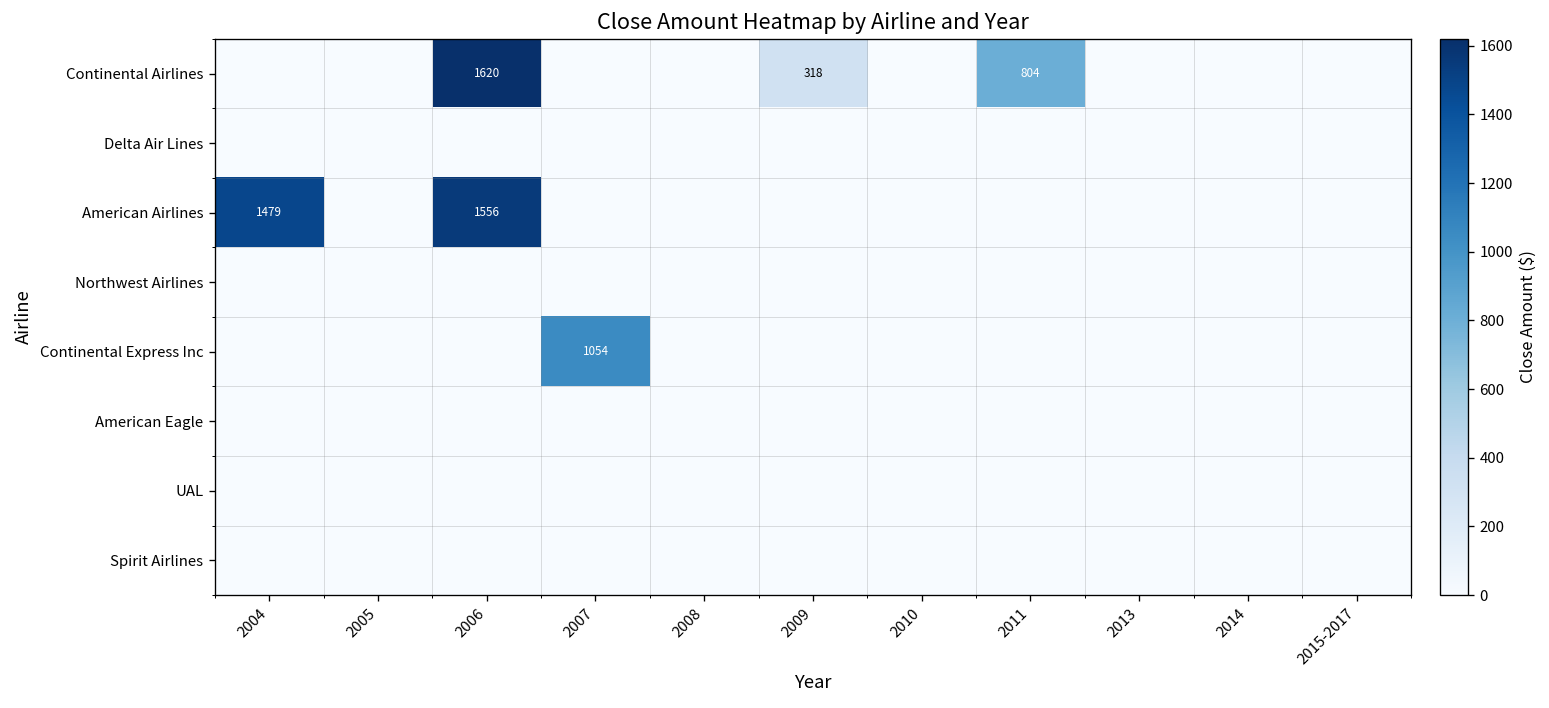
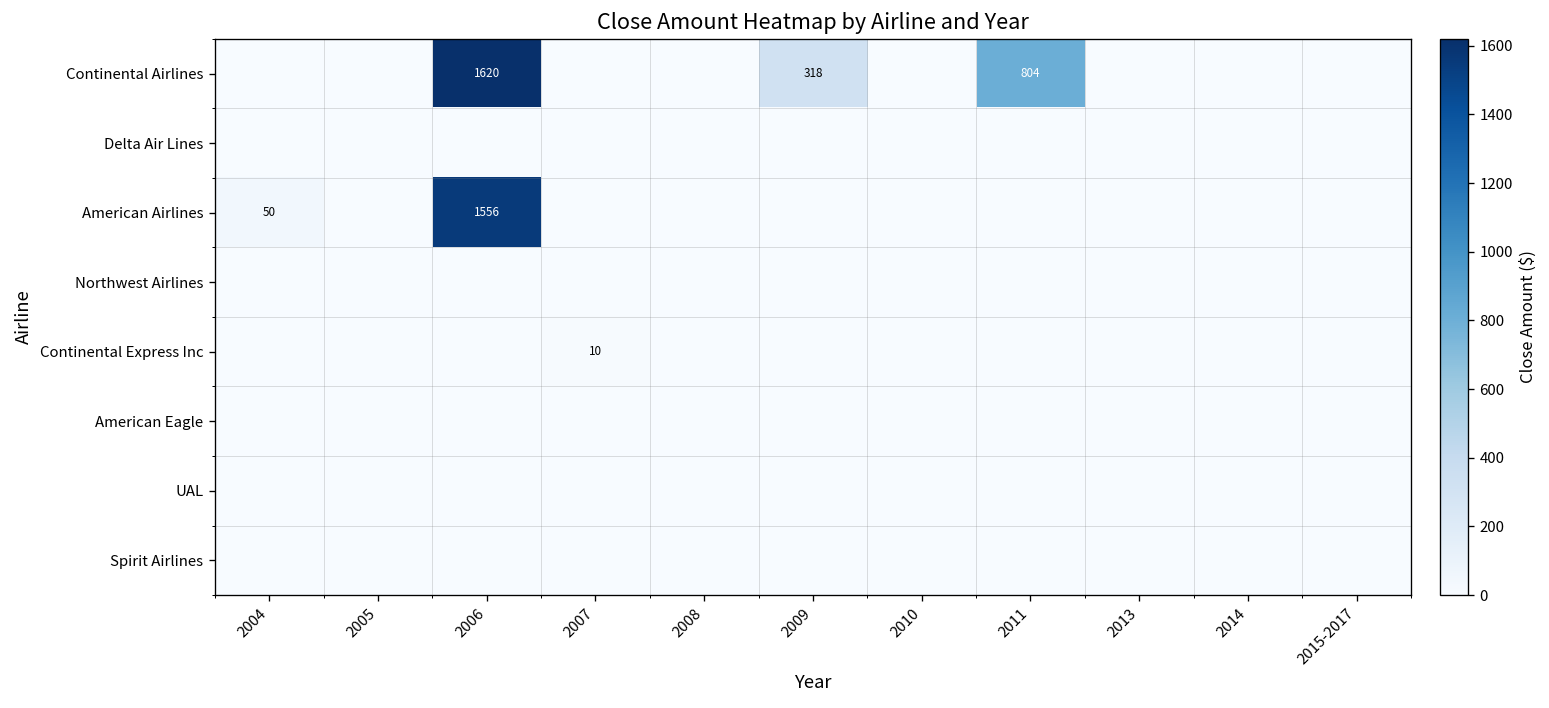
  {
    "Continental Airlines": {
      "2006": 1620,
      "2009": 318,
      "2011": 804
    },
    "American Airlines": {
-     "2004": 1479,
+     "2004": 50,
      "2006": 1556
    },
    "Continental Express Inc": {
-     "2007": 1054
+     "2007": 10
    }
  }
